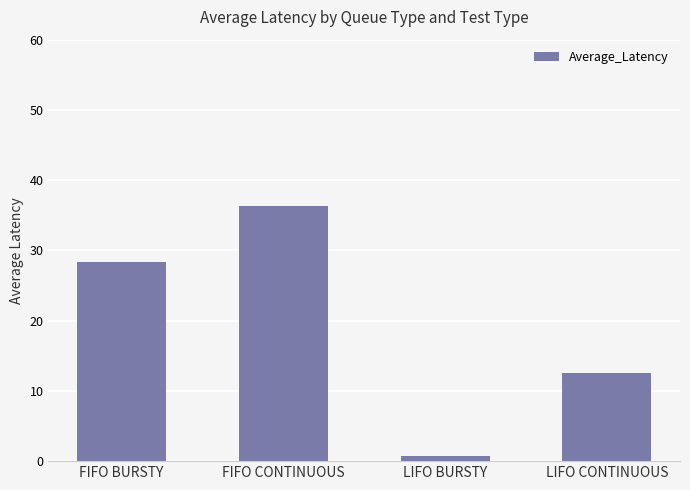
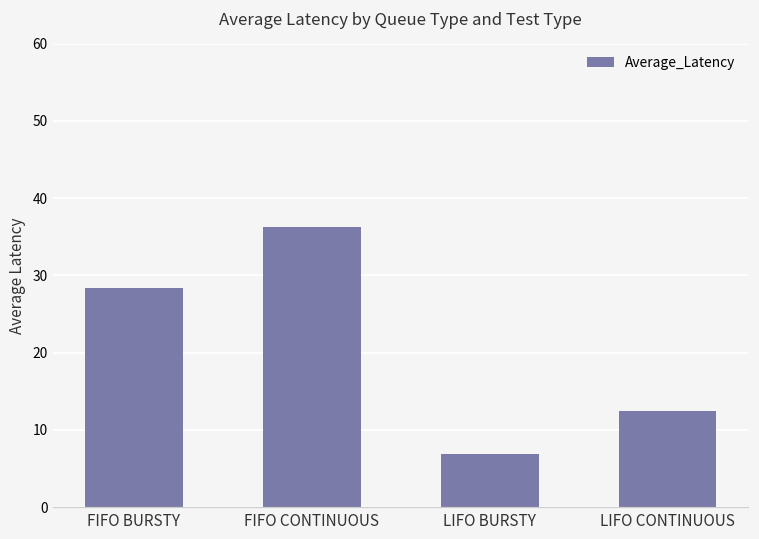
  {
    "FIFO BURSTY": 28,
    "FIFO CONTINUOUS": 36,
-   "LIFO BURSTY": 1,
+   "LIFO BURSTY": 7,
    "LIFO CONTINUOUS": 13
  }
